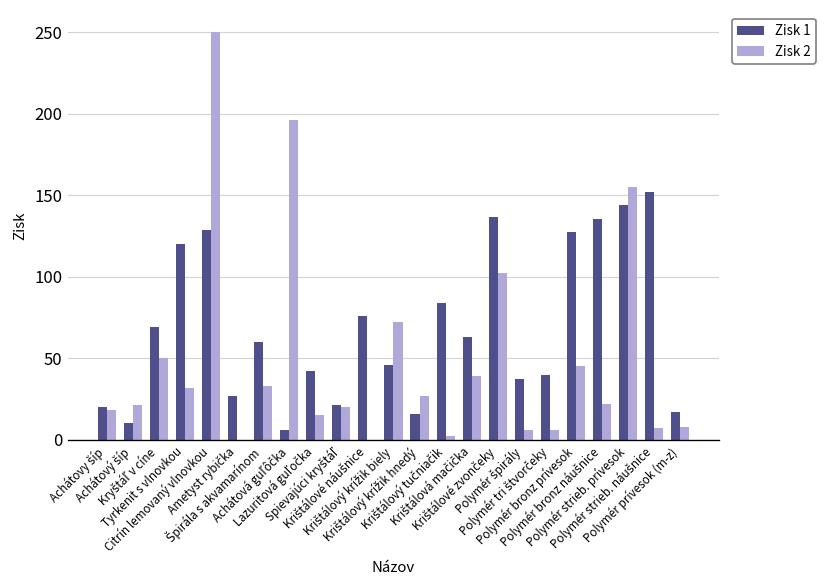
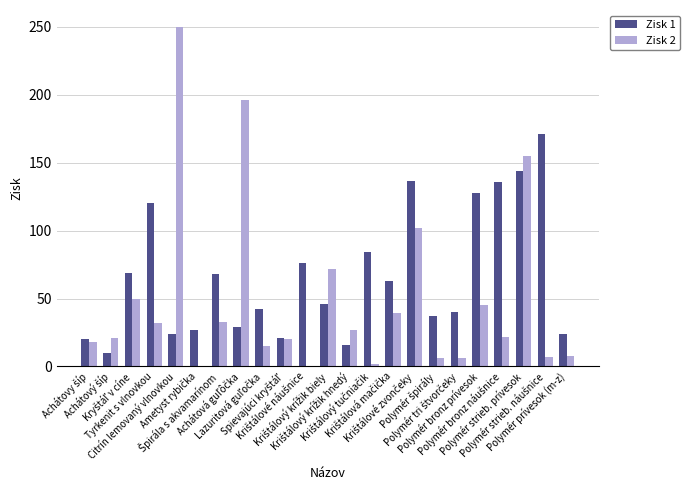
  {
    "Zisk 1": {
      "Achátovy šíp": 20,
      "Achátový šíp": 10,
      "Kryštáľ v cíne": 69,
      "Tyrkenit s vlnovkou": 120,
-     "Citrín lemovaný vlnovkou": 129,
+     "Citrín lemovaný vlnovkou": 24,
      "Ametyst rybička": 27,
-     "Špirála s akvamarínom": 60,
-     "Achátová guľôčka": 6,
+     "Špirála s akvamarínom": 68,
+     "Achátová guľôčka": 29,
      "Lazuritová guľočka": 42,
      "Spievajúci kryštáľ": 21,
      "Krištálové náušnice": 76,
      "Krištálový krížik biely": 46,
      "Krištálový krížik hnedý": 16,
      "Krištálový tučniačik": 84,
      "Krištálová mačička": 63,
      "Krištálové zvončeky": 137,
      "Polymér špirály": 37,
      "Polymér tri štvorčeky": 40,
      "Polymér bronz prívesok": 127,
      "Polymér bronz náušnice": 136,
      "Polymér strieb. prívesok": 144,
-     "Polymér strieb. náušnice": 152,
-     "Polymér prívesok (m-z)": 17
+     "Polymér strieb. náušnice": 171,
+     "Polymér prívesok (m-z)": 24
    },
    "Zisk 2": {
      "Achátovy šíp": 18,
      "Achátový šíp": 21,
      "Kryštáľ v cíne": 50,
      "Tyrkenit s vlnovkou": 32,
      "Citrín lemovaný vlnovkou": 250,
      "Ametyst rybička": 0,
      "Špirála s akvamarínom": 33,
      "Achátová guľôčka": 196,
      "Lazuritová guľočka": 15,
      "Spievajúci kryštáľ": 20,
      "Krištálové náušnice": 0,
      "Krištálový krížik biely": 72,
      "Krištálový krížik hnedý": 27,
      "Krištálový tučniačik": 2,
      "Krištálová mačička": 39,
      "Krištálové zvončeky": 102,
      "Polymér špirály": 6,
      "Polymér tri štvorčeky": 6,
      "Polymér bronz prívesok": 45,
      "Polymér bronz náušnice": 22,
      "Polymér strieb. prívesok": 155,
      "Polymér strieb. náušnice": 7,
      "Polymér prívesok (m-z)": 8
    }
  }
